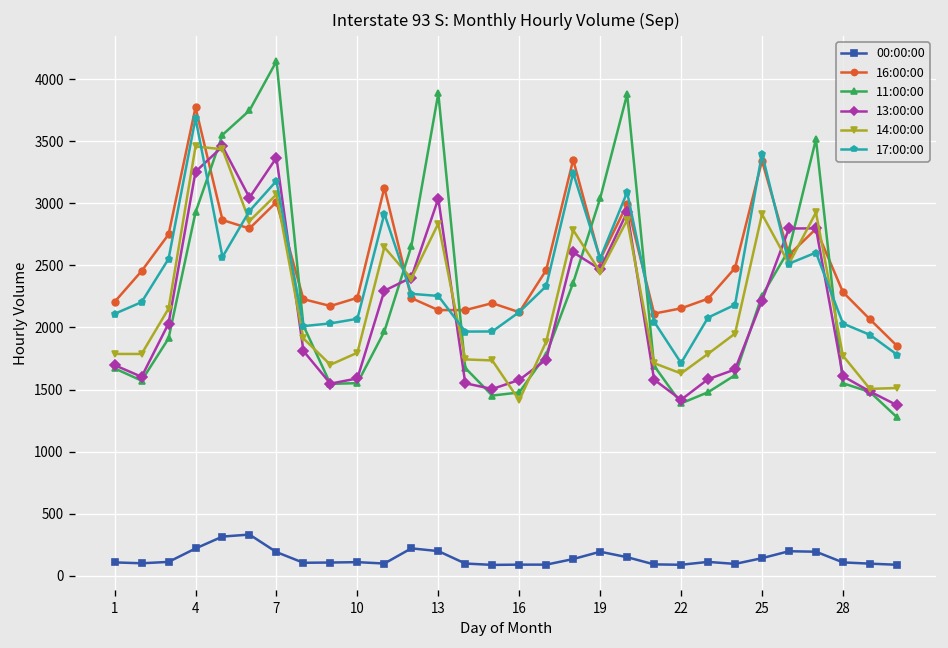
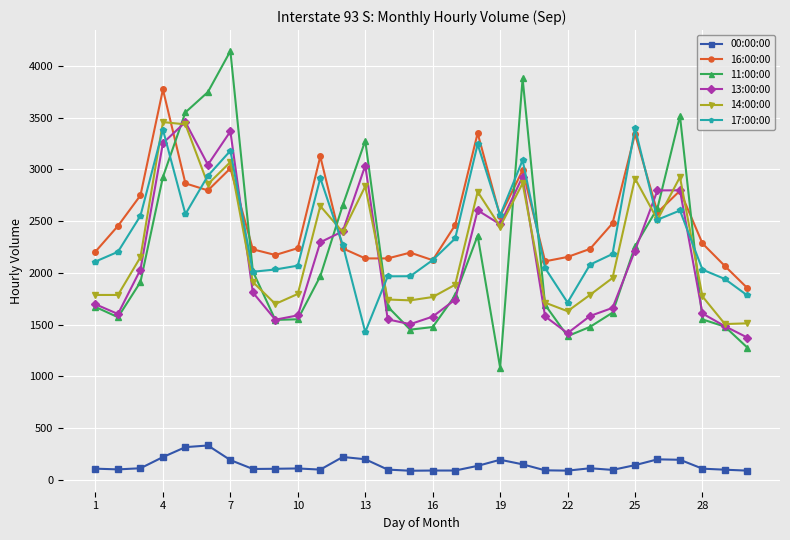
  {
    "00:00:00": {
      "1": 110,
      "4": 220,
      "7": 190,
      "10": 110,
      "13": 200,
      "16": 90,
      "19": 200,
      "22": 90,
      "25": 140,
      "28": 110
    },
    "16:00:00": {
      "1": 2210,
      "4": 3770,
      "7": 3010,
      "10": 2240,
      "13": 2140,
      "22": 2150,
      "25": 3340,
      "28": 2290
    },
    "11:00:00": {
      "1": 1670,
      "4": 2930,
      "7": 4140,
      "10": 1550,
-     "13": 3890,
+     "13": 3280,
      "16": 1480,
-     "19": 3040,
+     "19": 1080,
      "22": 1390,
      "25": 2260,
      "28": 1550
    },
    "13:00:00": {
      "1": 1700,
      "4": 3250,
      "7": 3370,
      "10": 1590,
      "13": 3040,
      "16": 1580,
      "22": 1420,
      "25": 2220,
      "28": 1610
    },
    "14:00:00": {
      "1": 1790,
      "4": 3460,
      "7": 3070,
      "10": 1800,
      "13": 2840,
-     "16": 1410,
+     "16": 1770,
      "22": 1630,
      "25": 2910,
      "28": 1770
    },
    "17:00:00": {
      "1": 2110,
-     "4": 3680,
+     "4": 3380,
      "7": 3180,
      "10": 2070,
-     "13": 2250,
+     "13": 1430,
      "22": 1710,
      "25": 3400,
      "28": 2030
    }
  }
